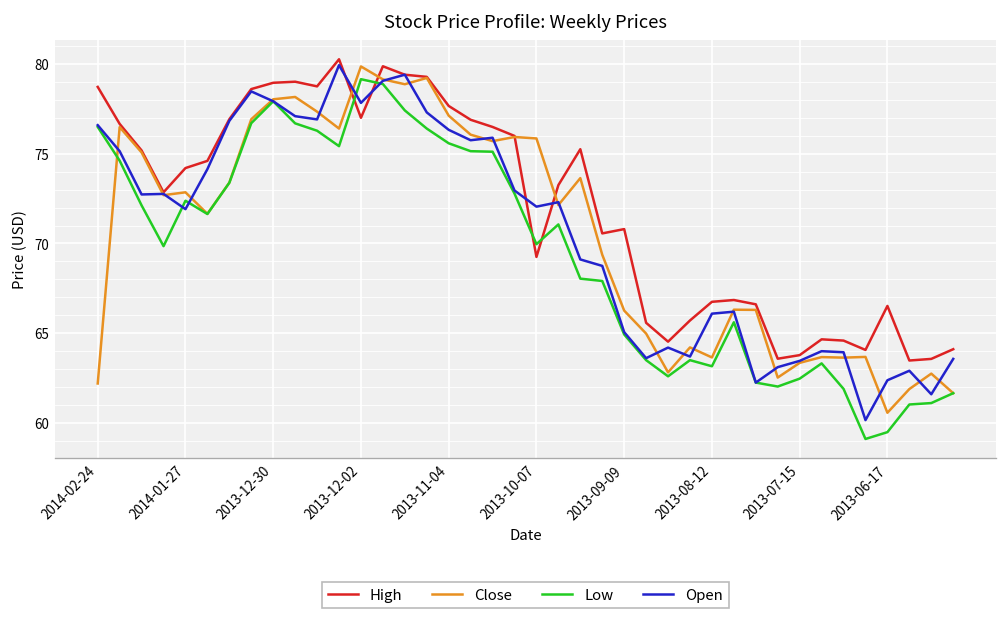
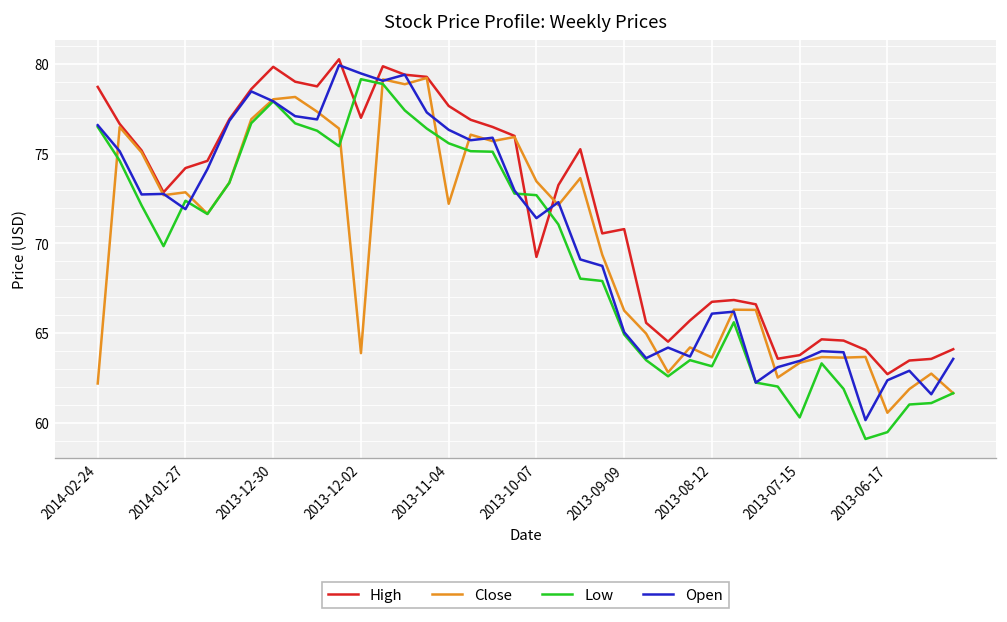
  {
    "High": {
      "2014-02-24": 78.7,
      "2014-01-27": 74.2,
-     "2013-12-30": 79.0,
+     "2013-12-30": 79.8,
      "2013-12-02": 77.0,
      "2013-11-04": 77.7,
      "2013-10-07": 69.3,
      "2013-09-09": 70.8,
      "2013-08-12": 66.8,
      "2013-07-15": 63.8,
-     "2013-06-17": 66.5
+     "2013-06-17": 62.7
    },
    "Close": {
      "2014-02-24": 62.2,
      "2014-01-27": 72.9,
-     "2013-12-02": 79.9,
-     "2013-11-04": 77.1,
-     "2013-10-07": 75.9,
+     "2013-12-02": 63.9,
+     "2013-11-04": 72.2,
+     "2013-10-07": 73.5,
      "2013-09-09": 66.3,
      "2013-08-12": 63.7,
      "2013-06-17": 60.6
    },
    "Low": {
      "2014-01-27": 72.4,
      "2013-12-02": 79.2,
      "2013-11-04": 75.6,
-     "2013-10-07": 70.0,
+     "2013-10-07": 72.7,
      "2013-08-12": 63.2,
-     "2013-07-15": 62.5,
+     "2013-07-15": 60.3,
      "2013-06-17": 59.5
    },
    "Open": {
      "2014-01-27": 71.9,
-     "2013-12-02": 77.8,
+     "2013-12-02": 79.5,
      "2013-11-04": 76.3,
-     "2013-10-07": 72.1,
+     "2013-10-07": 71.4,
      "2013-08-12": 66.1,
      "2013-06-17": 62.4
    }
  }
